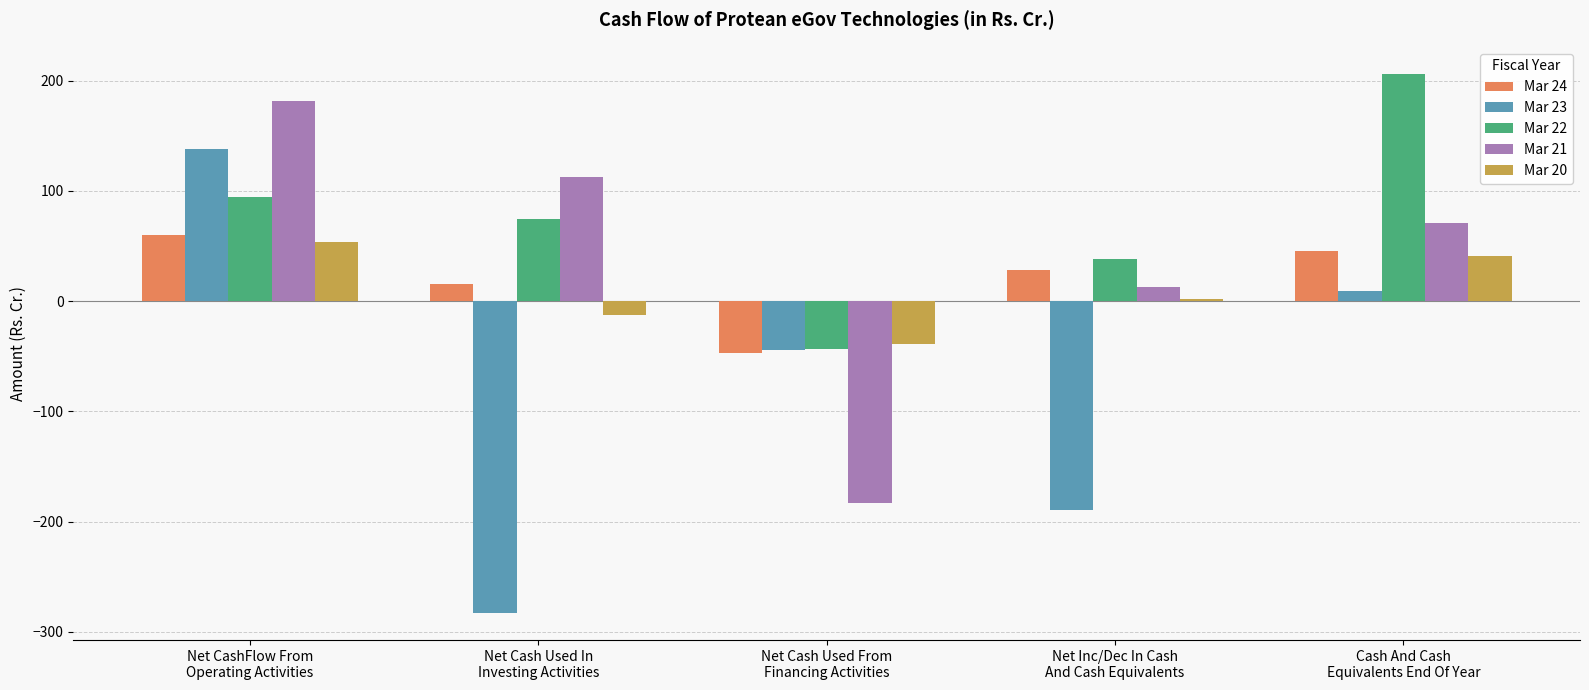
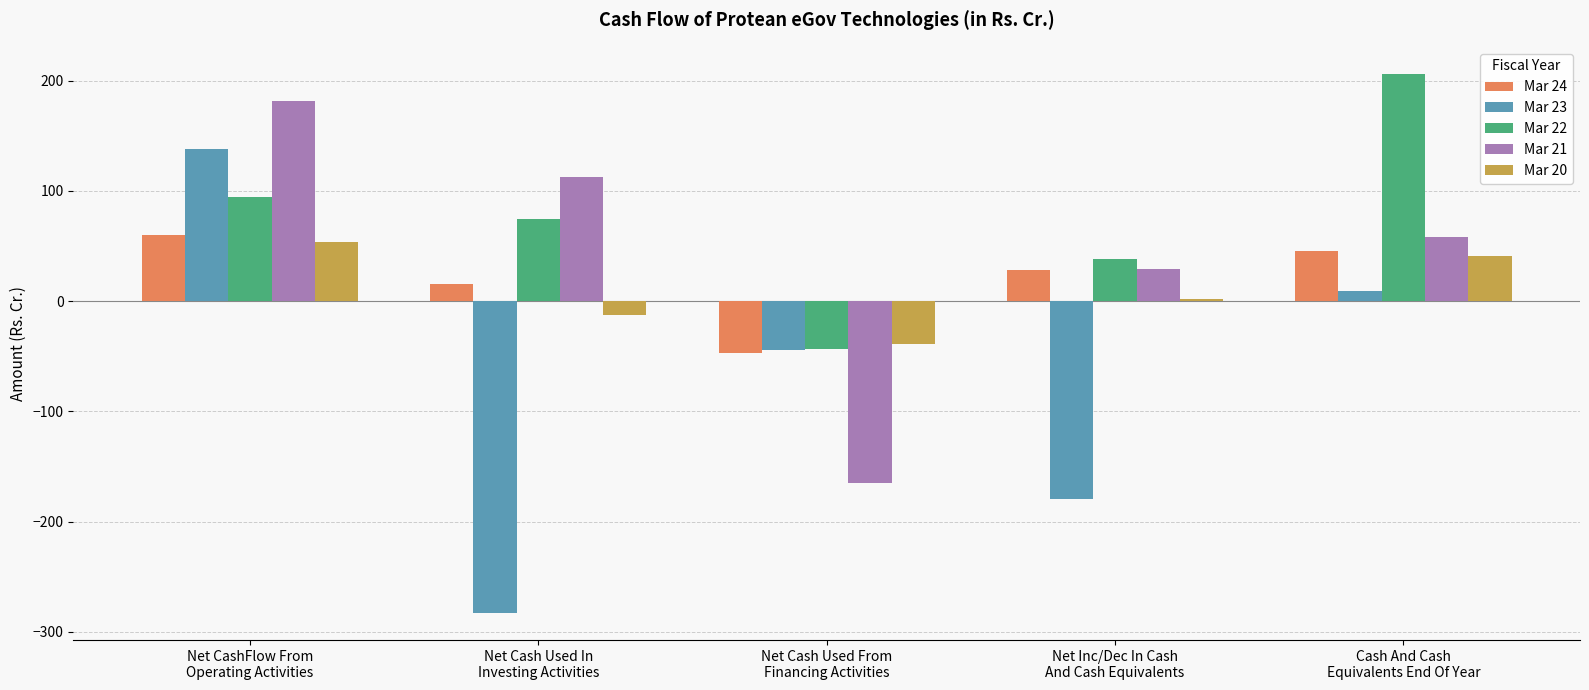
  {
    "Mar 23": {
      "Net CashFlow From Operating Activities": 138,
      "Net Cash Used In Investing Activities": -283,
      "Net Cash Used From Financing Activities": -44,
-     "Net Inc/Dec In Cash And Cash Equivalents": -189,
+     "Net Inc/Dec In Cash And Cash Equivalents": -180,
      "Cash And Cash Equivalents End Of Year": 9
    },
    "Mar 22": {
      "Net CashFlow From Operating Activities": 95,
      "Net Cash Used In Investing Activities": 75,
      "Net Cash Used From Financing Activities": -43,
      "Net Inc/Dec In Cash And Cash Equivalents": 38,
      "Cash And Cash Equivalents End Of Year": 206
    },
    "Mar 21": {
      "Net CashFlow From Operating Activities": 182,
      "Net Cash Used In Investing Activities": 112,
-     "Net Cash Used From Financing Activities": -183,
-     "Net Inc/Dec In Cash And Cash Equivalents": 13,
-     "Cash And Cash Equivalents End Of Year": 70
+     "Net Cash Used From Financing Activities": -165,
+     "Net Inc/Dec In Cash And Cash Equivalents": 29,
+     "Cash And Cash Equivalents End Of Year": 58
    }
  }
